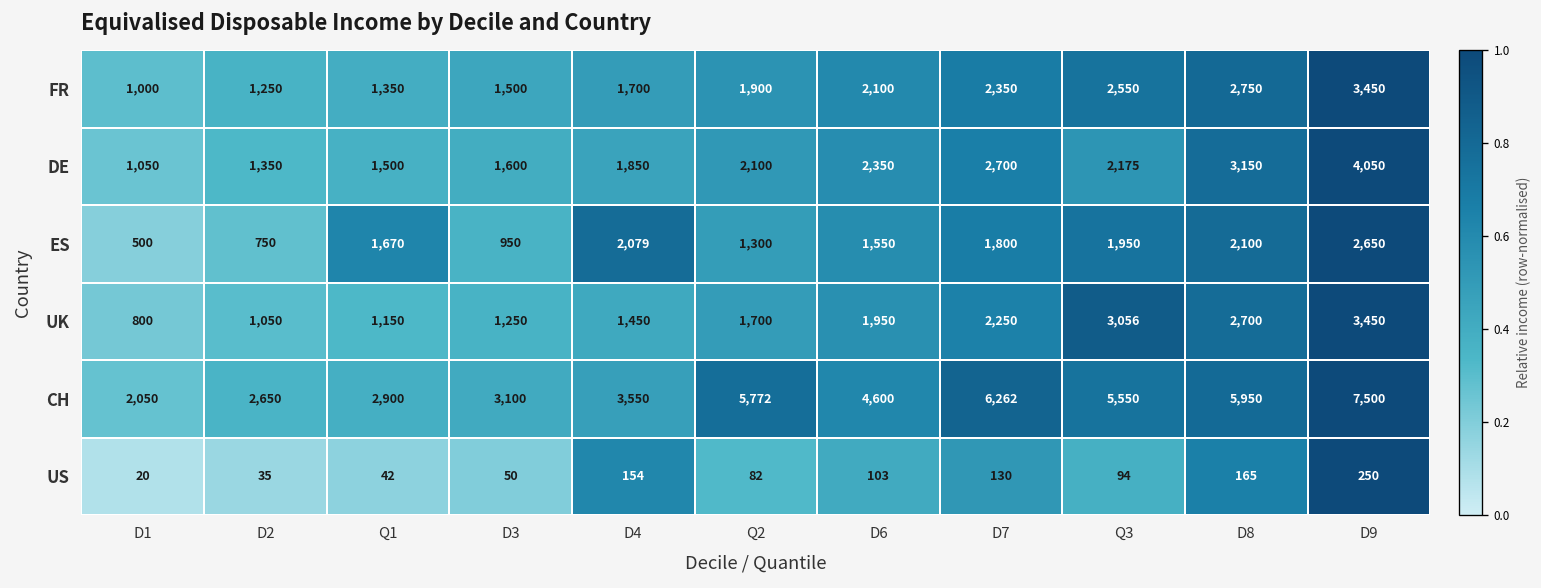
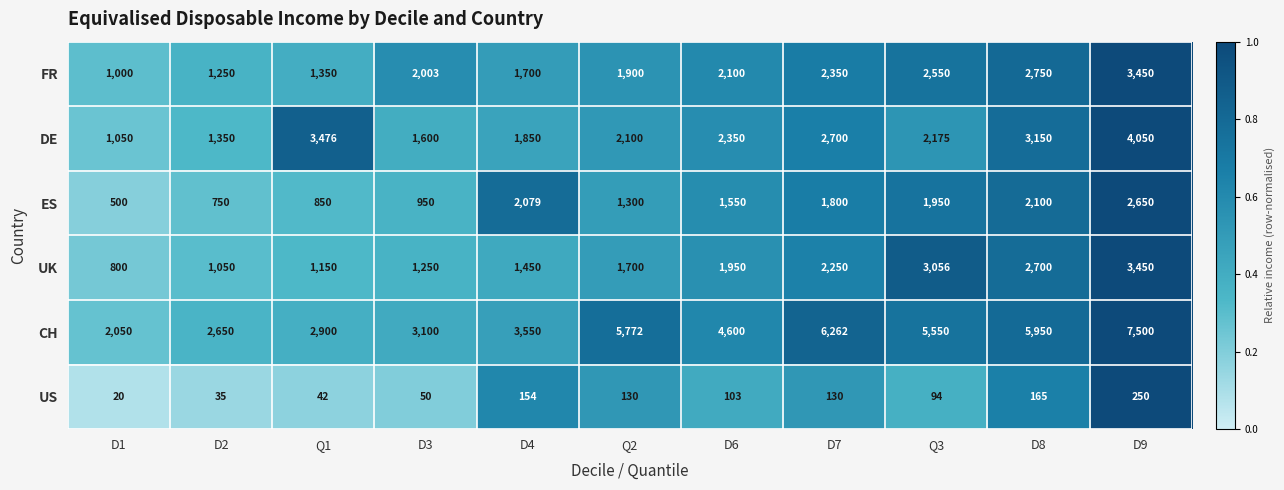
  {
    "FR": {
      "D1": "1,000",
      "D2": "1,250",
      "Q1": "1,350",
-     "D3": "1,500",
+     "D3": "2,003",
      "D4": "1,700",
      "Q2": "1,900",
      "D6": "2,100",
      "D7": "2,350",
      "Q3": "2,550",
      "D8": "2,750",
      "D9": "3,450"
    },
    "DE": {
      "D1": "1,050",
      "D2": "1,350",
-     "Q1": "1,500",
+     "Q1": "3,476",
      "D3": "1,600",
      "D4": "1,850",
      "Q2": "2,100",
      "D6": "2,350",
      "D7": "2,700",
      "Q3": "2,175",
      "D8": "3,150",
      "D9": "4,050"
    },
    "ES": {
      "D1": "500",
      "D2": "750",
-     "Q1": "1,670",
+     "Q1": "850",
      "D3": "950",
      "D4": "2,079",
      "Q2": "1,300",
      "D6": "1,550",
      "D7": "1,800",
      "Q3": "1,950",
      "D8": "2,100",
      "D9": "2,650"
    },
    "UK": {
      "D1": "800",
      "D2": "1,050",
      "Q1": "1,150",
      "D3": "1,250",
      "D4": "1,450",
      "Q2": "1,700",
      "D6": "1,950",
      "D7": "2,250",
      "Q3": "3,056",
      "D8": "2,700",
      "D9": "3,450"
    },
    "CH": {
      "D1": "2,050",
      "D2": "2,650",
      "Q1": "2,900",
      "D3": "3,100",
      "D4": "3,550",
      "Q2": "5,772",
      "D6": "4,600",
      "D7": "6,262",
      "Q3": "5,550",
      "D8": "5,950",
      "D9": "7,500"
    },
    "US": {
      "D1": "20",
      "D2": "35",
      "Q1": "42",
      "D3": "50",
      "D4": "154",
-     "Q2": "82",
+     "Q2": "130",
      "D6": "103",
      "D7": "130",
      "Q3": "94",
      "D8": "165",
      "D9": "250"
    }
  }
